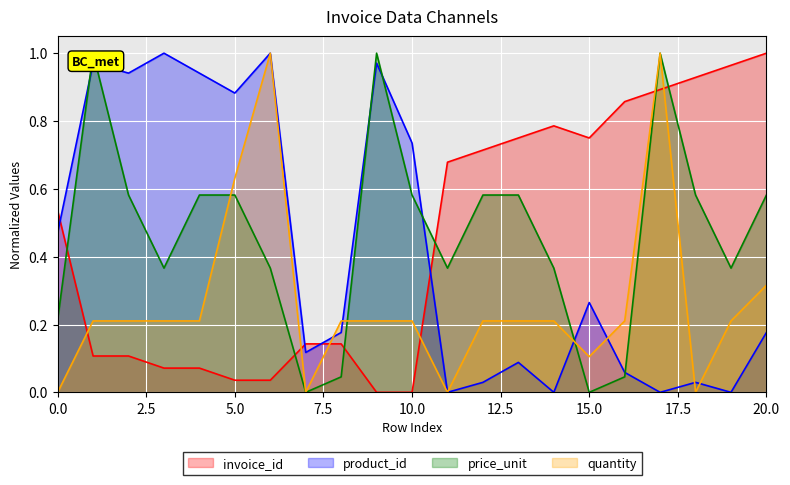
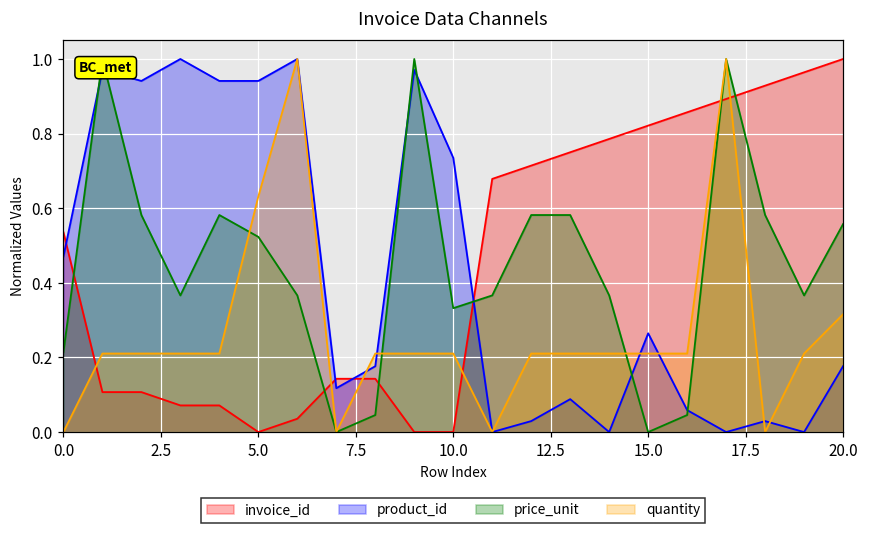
  {
    "invoice_id": {
      "0.0": 0.54,
-     "5.0": 0.04,
+     "5.0": 0.00,
      "10.0": 0.00,
-     "15.0": 0.75,
+     "15.0": 0.82,
      "20.0": 1.00
    },
    "product_id": {
      "0.0": 0.47,
-     "5.0": 0.88,
+     "5.0": 0.94,
      "10.0": 0.74,
      "15.0": 0.26,
      "20.0": 0.18
    },
    "price_unit": {
      "0.0": 0.21,
-     "5.0": 0.58,
-     "10.0": 0.58,
+     "5.0": 0.52,
+     "10.0": 0.33,
      "15.0": 0.00,
-     "20.0": 0.58
+     "20.0": 0.56
    },
    "quantity": {
      "0.0": 0.00,
      "5.0": 0.63,
      "10.0": 0.21,
-     "15.0": 0.11,
+     "15.0": 0.21,
      "20.0": 0.32
    }
  }
